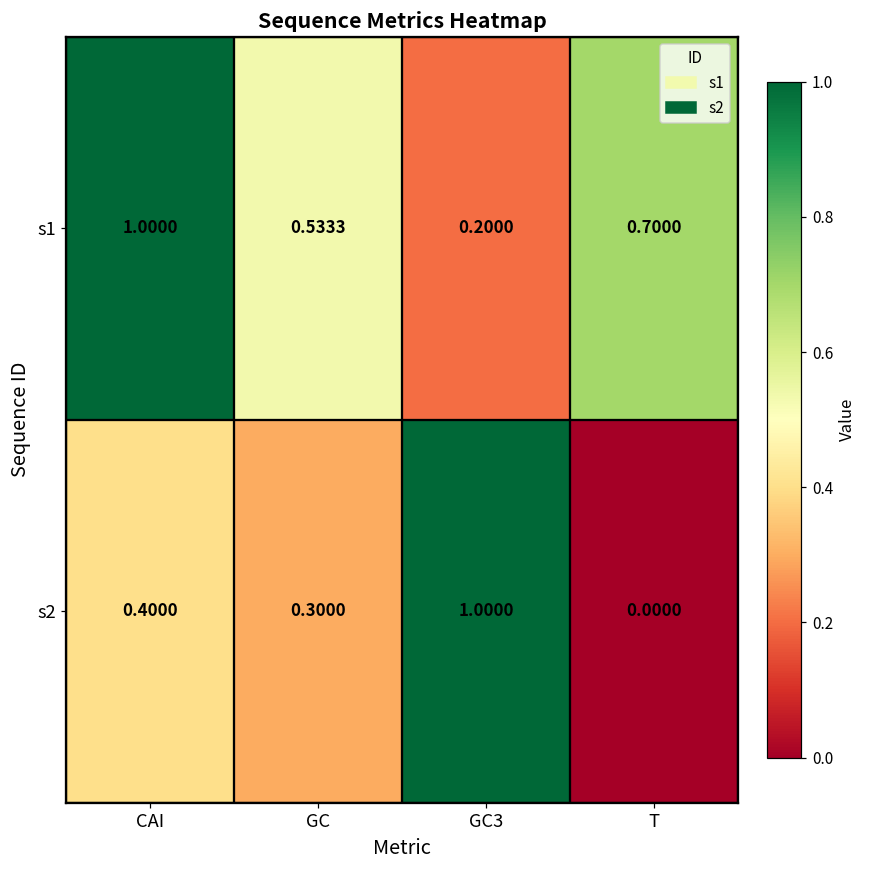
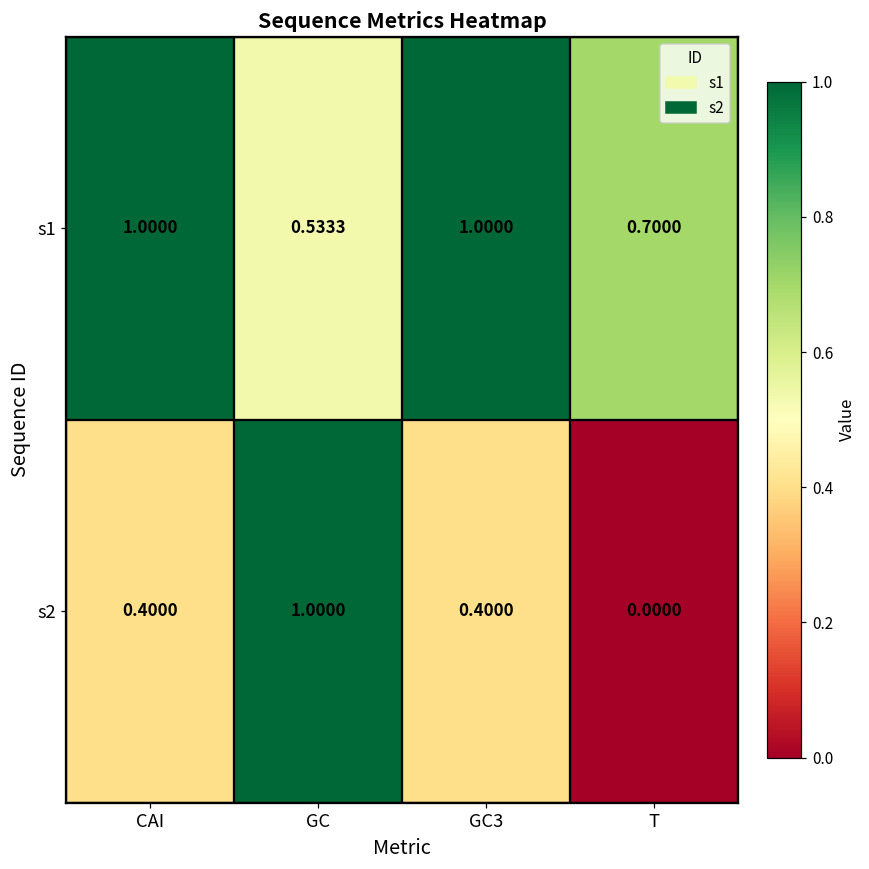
  {
    "s1": {
      "CAI": 1.0000,
      "GC": 0.5333,
-     "GC3": 0.2000,
+     "GC3": 1.0000,
      "T": 0.7000
    },
    "s2": {
      "CAI": 0.4000,
-     "GC": 0.3000,
-     "GC3": 1.0000,
+     "GC": 1.0000,
+     "GC3": 0.4000,
      "T": 0.0000
    }
  }
